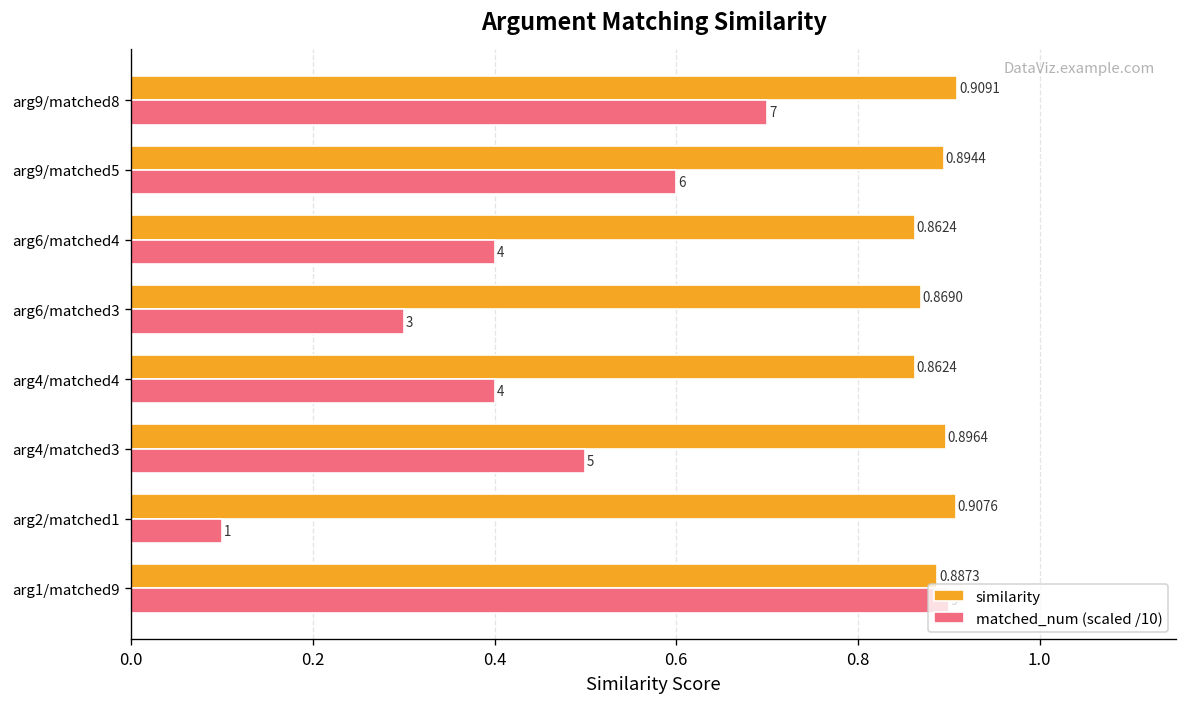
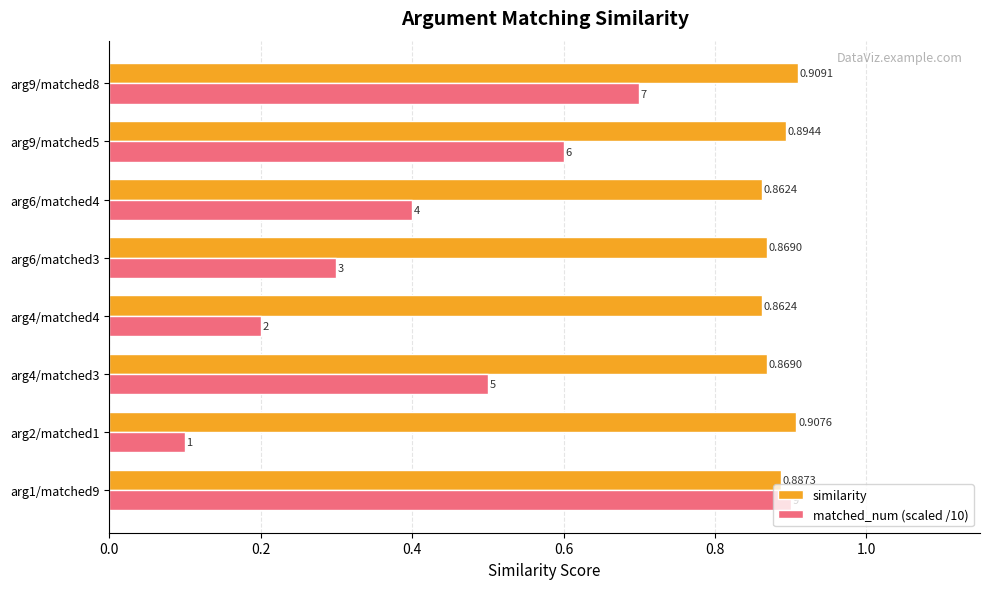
  {
    "similarity": {
      "arg9/matched8": 0.9091,
      "arg9/matched5": 0.8944,
      "arg6/matched4": 0.8624,
      "arg6/matched3": 0.8690,
      "arg4/matched4": 0.8624,
-     "arg4/matched3": 0.8964,
+     "arg4/matched3": 0.8690,
      "arg2/matched1": 0.9076
    },
    "matched_num (scaled /10)": {
-     "arg4/matched4": 4
+     "arg4/matched4": 2
    }
  }
